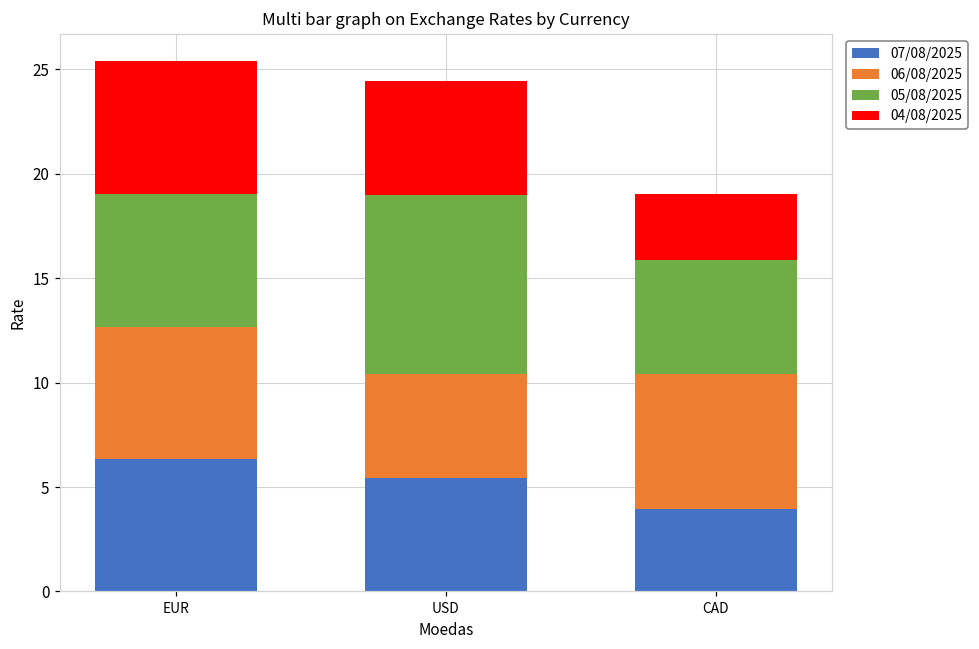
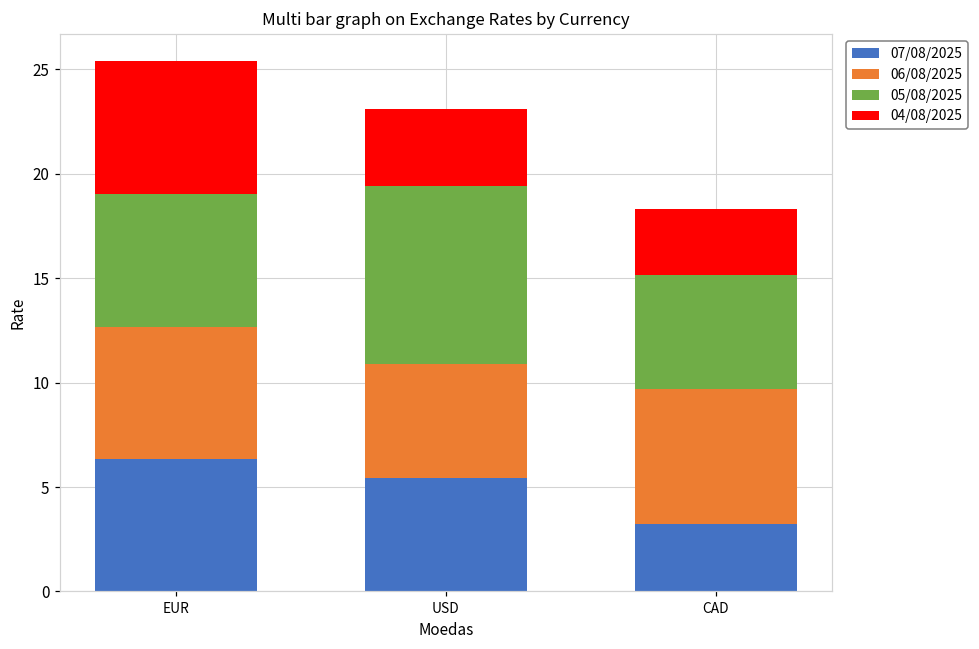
  {
    "07/08/2025": {
      "EUR": 6.3,
      "USD": 5.4,
-     "CAD": 3.9
+     "CAD": 3.2
    },
    "06/08/2025": {
      "EUR": 6.4,
-     "USD": 5.0,
+     "USD": 5.5,
      "CAD": 6.5
    },
    "05/08/2025": {
      "EUR": 6.4,
      "USD": 8.5,
      "CAD": 5.4
    },
    "04/08/2025": {
      "EUR": 6.4,
-     "USD": 5.5,
+     "USD": 3.7,
      "CAD": 3.2
    }
  }
